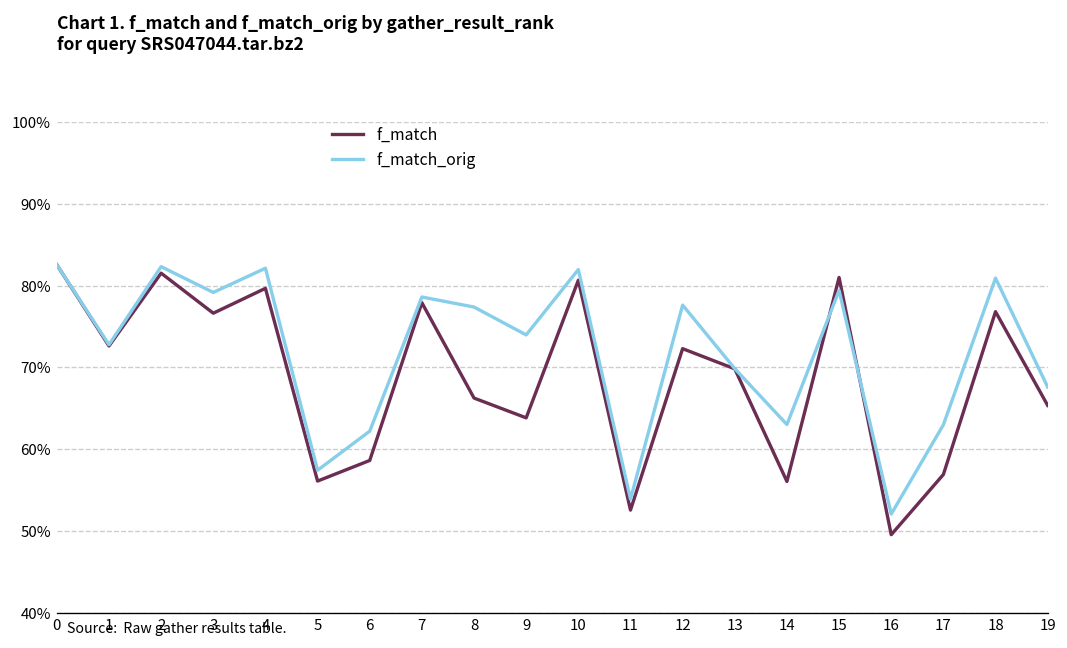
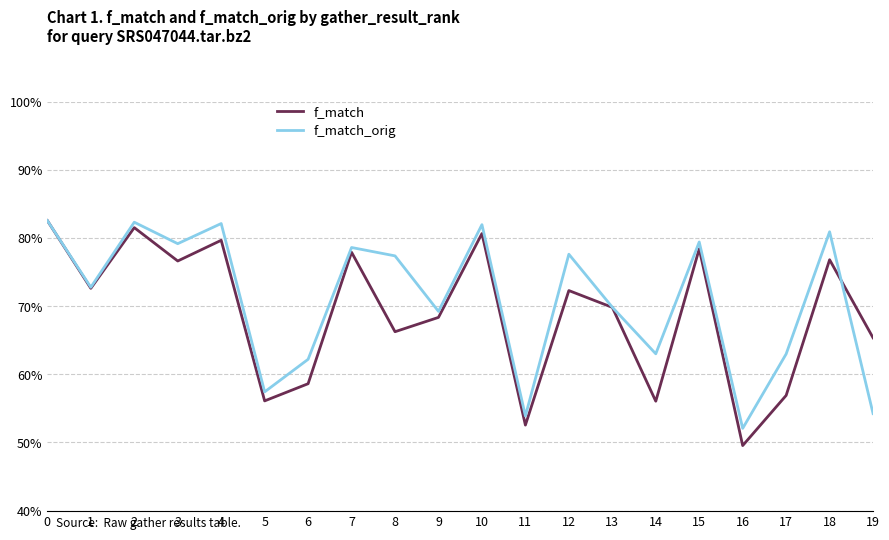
  {
    "f_match": {
      "2": "82%",
      "3": "77%",
      "4": "80%",
      "5": "56%",
      "6": "59%",
      "7": "78%",
      "8": "66%",
-     "9": "64%",
+     "9": "68%",
      "10": "81%",
      "11": "53%",
      "12": "72%",
      "14": "56%",
-     "15": "81%",
+     "15": "78%",
      "16": "50%",
      "17": "57%",
      "18": "77%",
      "19": "65%"
    },
    "f_match_orig": {
      "2": "82%",
      "3": "79%",
      "4": "82%",
      "5": "57%",
      "6": "62%",
      "7": "79%",
      "8": "77%",
-     "9": "74%",
+     "9": "69%",
      "10": "82%",
      "11": "54%",
      "12": "78%",
      "14": "63%",
      "15": "79%",
      "16": "52%",
      "17": "63%",
      "18": "81%",
-     "19": "68%"
+     "19": "54%"
    }
  }
